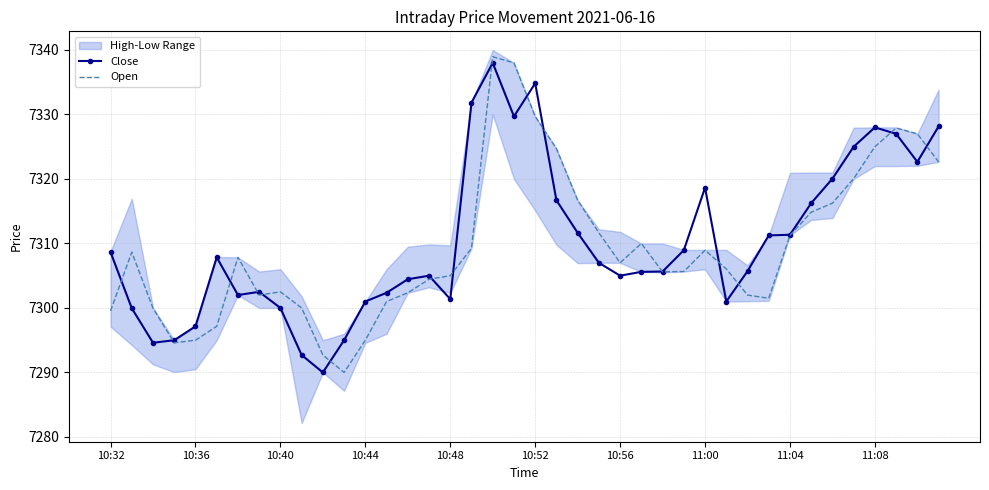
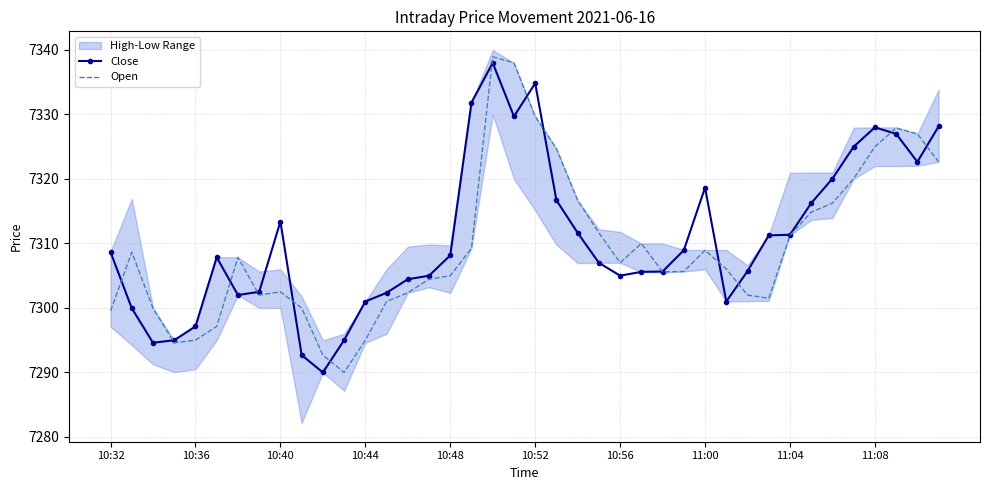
  {
    "Close": {
-     "10:40": 7300,
-     "10:48": 7301,
+     "10:40": 7313,
+     "10:48": 7308,
      "10:52": 7335,
      "10:56": 7305,
      "11:00": 7319
    }
  }
